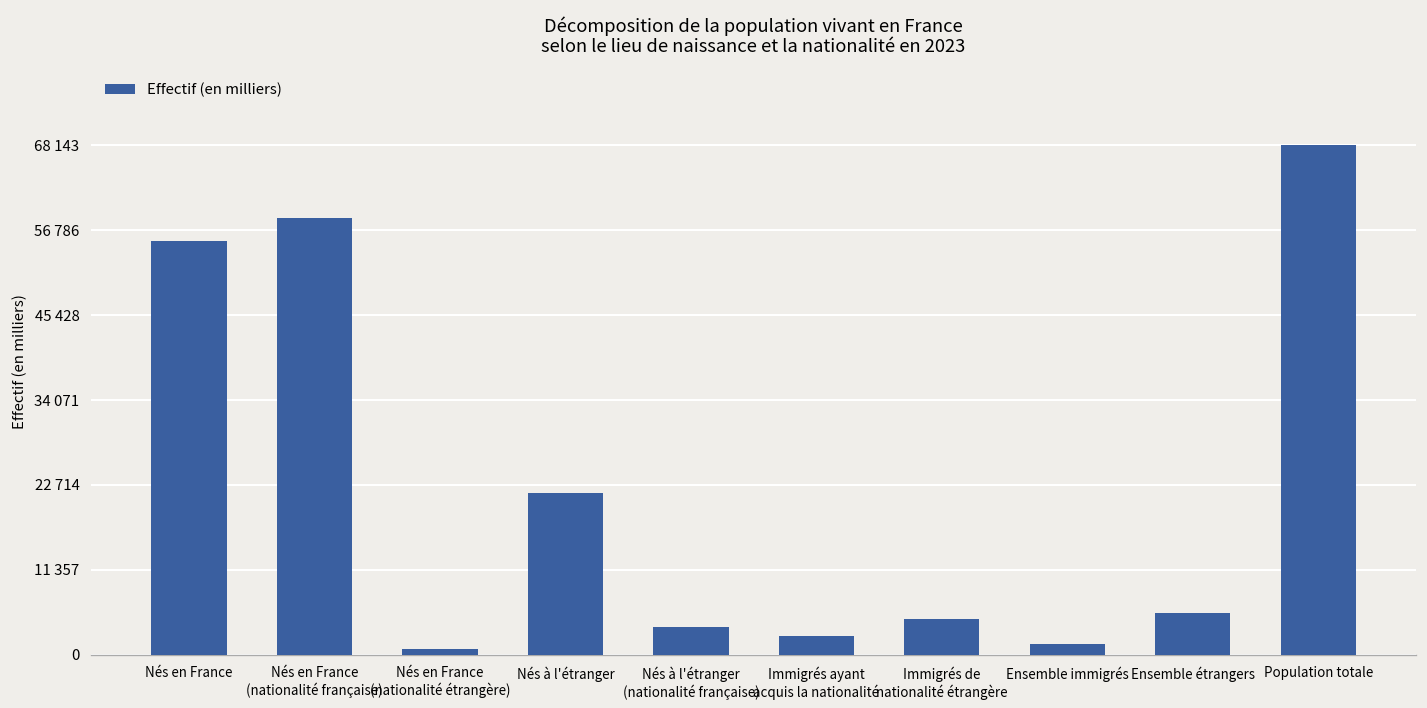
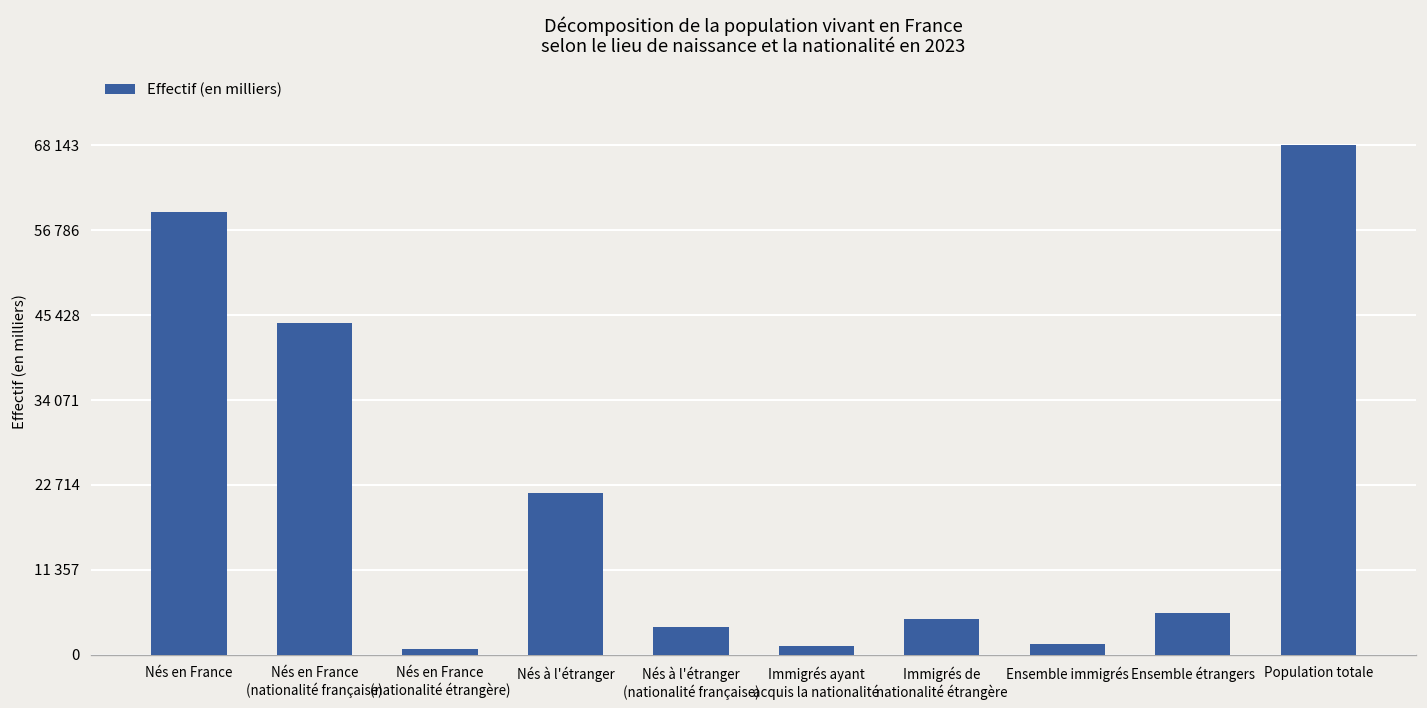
  {
-   "Nés en France": 55000,
-   "Nés en France (nationalité française)": 58000,
+   "Nés en France": 59000,
+   "Nés en France (nationalité française)": 44000,
    "Nés en France (nationalité étrangère)": 1000,
    "Nés à l'étranger": 22000,
    "Nés à l'étranger (nationalité française)": 4000,
-   "Immigrés ayant acquis la nationalité": 2000,
+   "Immigrés ayant acquis la nationalité": 1000,
    "Immigrés de nationalité étrangère": 5000,
    "Ensemble immigrés": 1000,
    "Ensemble étrangers": 6000,
    "Population totale": 68000
  }
